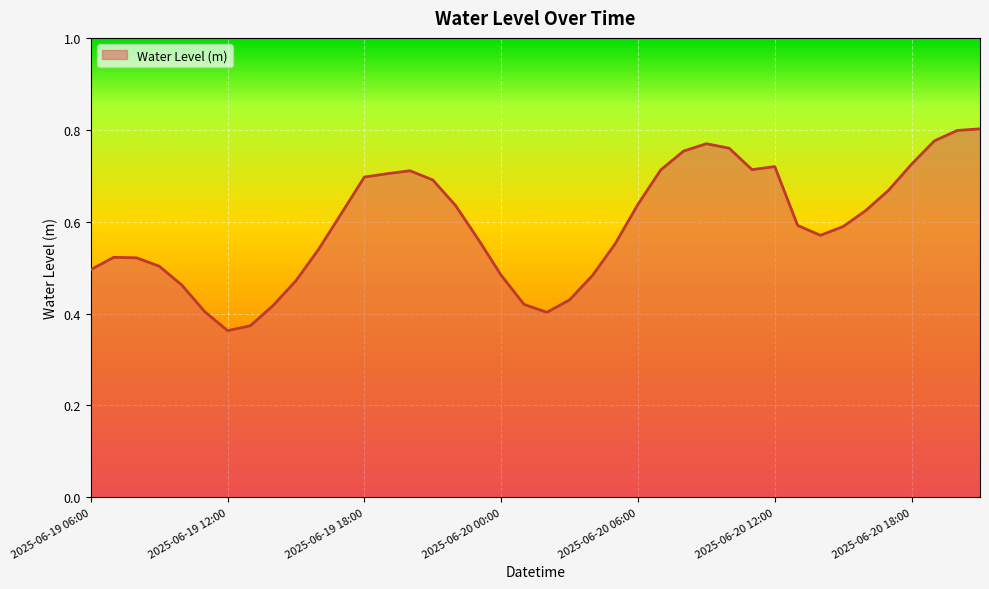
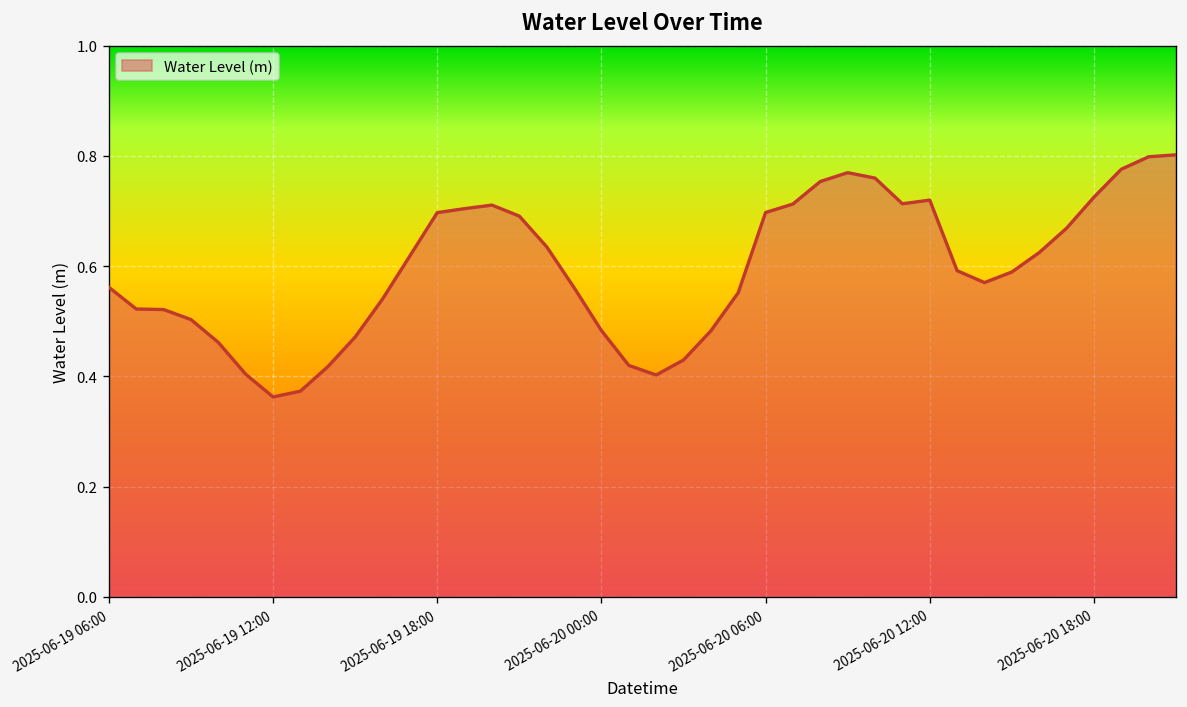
  {
-   "2025-06-19 06:00": 0.50,
+   "2025-06-19 06:00": 0.56,
    "2025-06-19 12:00": 0.36,
    "2025-06-19 18:00": 0.70,
    "2025-06-20 00:00": 0.48,
-   "2025-06-20 06:00": 0.64,
+   "2025-06-20 06:00": 0.70,
    "2025-06-20 12:00": 0.72,
    "2025-06-20 18:00": 0.73
  }
